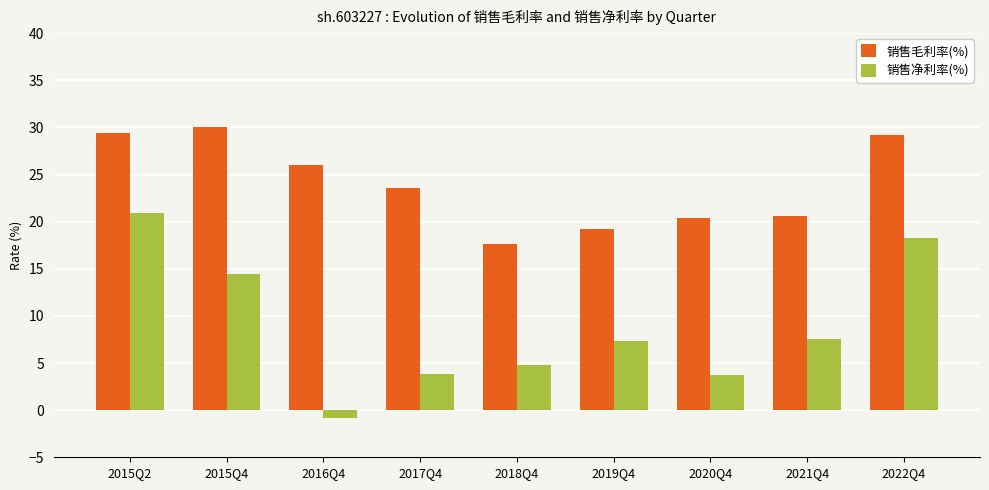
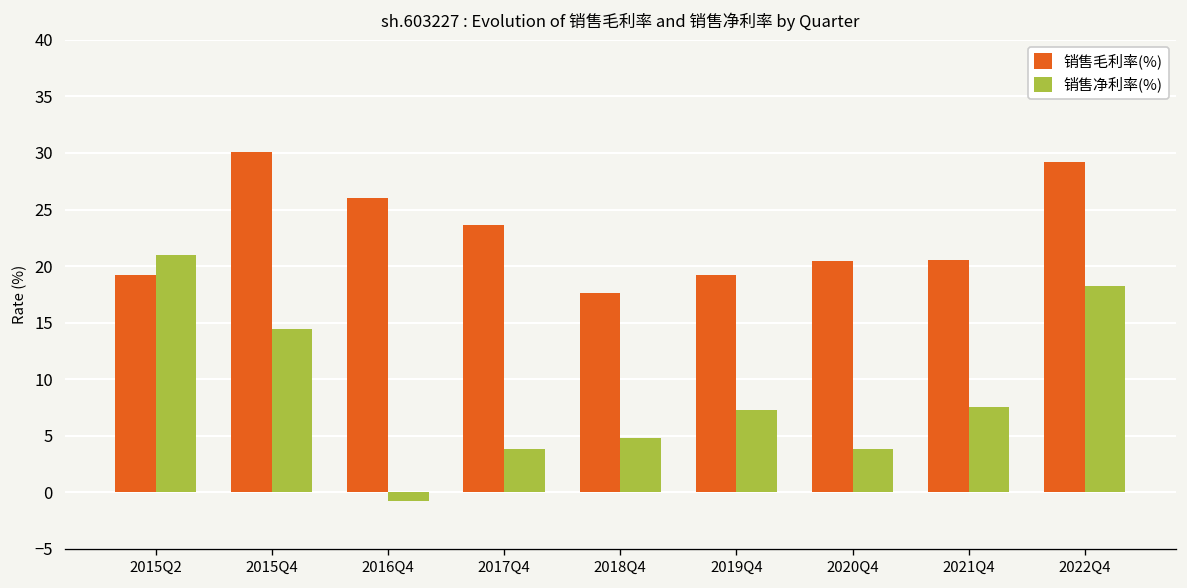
  {
    "销售毛利率(%)": {
-     "2015Q2": 29,
+     "2015Q2": 19,
      "2015Q4": 30,
      "2016Q4": 26,
      "2017Q4": 24,
      "2018Q4": 18,
      "2019Q4": 19,
      "2020Q4": 20,
      "2021Q4": 21,
      "2022Q4": 29
    },
    "销售净利率(%)": {
      "2015Q2": 21,
      "2015Q4": 14,
      "2016Q4": -1,
      "2017Q4": 4,
      "2018Q4": 5,
      "2019Q4": 7,
      "2020Q4": 4,
      "2021Q4": 8,
      "2022Q4": 18
    }
  }
